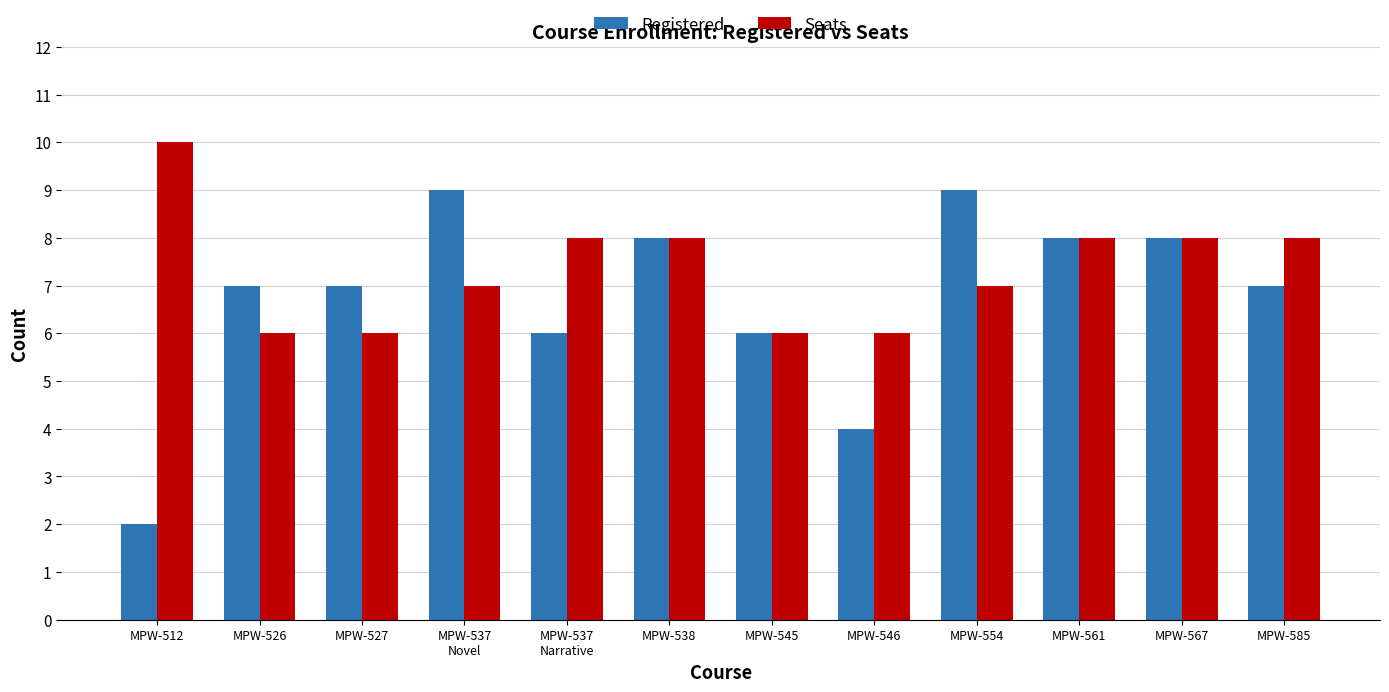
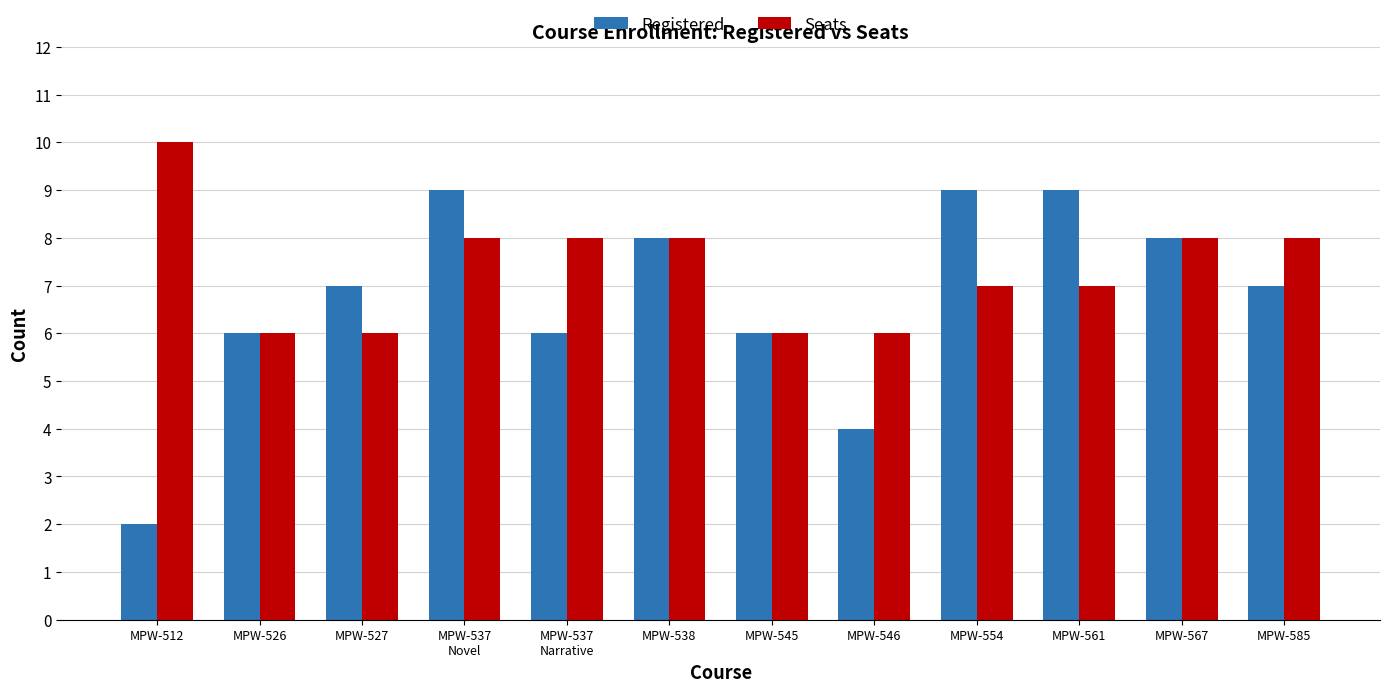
  {
    "Registered": {
      "MPW-512": 2,
-     "MPW-526": 7,
+     "MPW-526": 6,
      "MPW-527": 7,
      "MPW-537 Novel": 9,
      "MPW-537 Narrative": 6,
      "MPW-538": 8,
      "MPW-545": 6,
      "MPW-546": 4,
      "MPW-554": 9,
-     "MPW-561": 8,
+     "MPW-561": 9,
      "MPW-567": 8,
      "MPW-585": 7
    },
    "Seats": {
      "MPW-512": 10,
      "MPW-526": 6,
      "MPW-527": 6,
-     "MPW-537 Novel": 7,
+     "MPW-537 Novel": 8,
      "MPW-537 Narrative": 8,
      "MPW-538": 8,
      "MPW-545": 6,
      "MPW-546": 6,
      "MPW-554": 7,
-     "MPW-561": 8,
+     "MPW-561": 7,
      "MPW-567": 8,
      "MPW-585": 8
    }
  }
